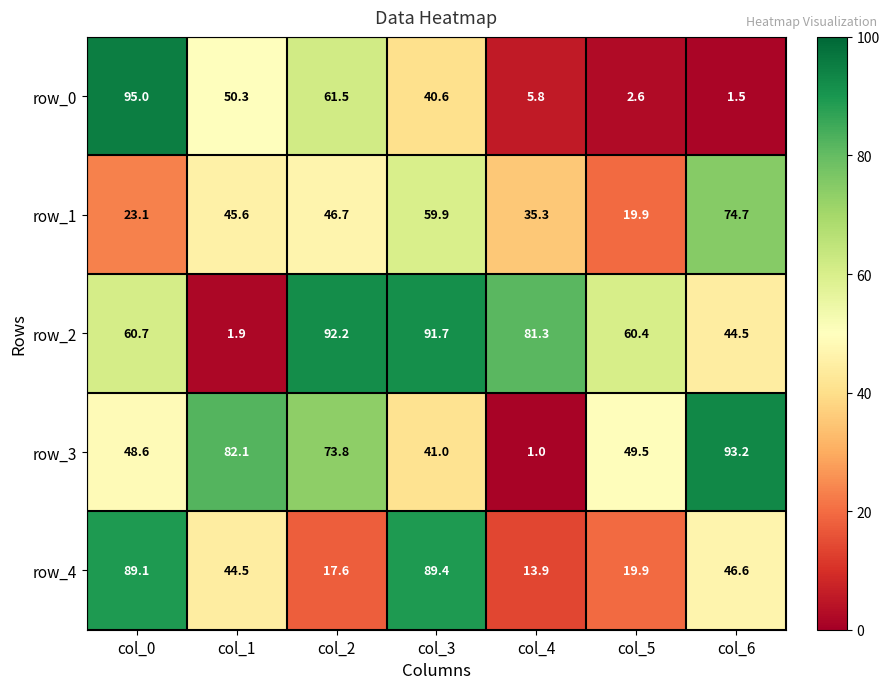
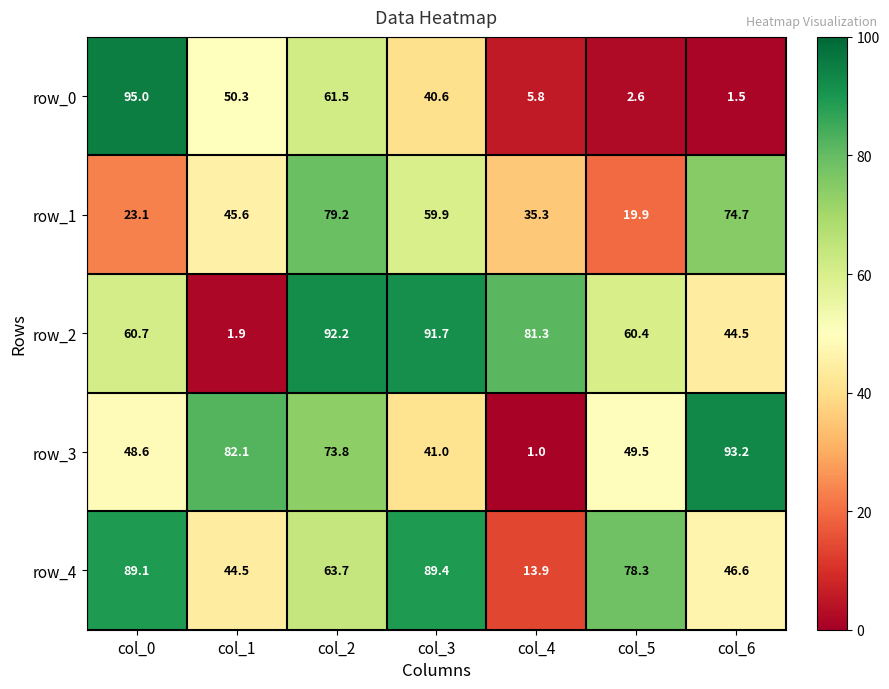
  {
    "row_0": {
      "col_0": 95.0,
      "col_1": 50.3,
      "col_2": 61.5,
      "col_3": 40.6,
      "col_4": 5.8,
      "col_5": 2.6,
      "col_6": 1.5
    },
    "row_1": {
      "col_0": 23.1,
      "col_1": 45.6,
-     "col_2": 46.7,
+     "col_2": 79.2,
      "col_3": 59.9,
      "col_4": 35.3,
      "col_5": 19.9,
      "col_6": 74.7
    },
    "row_2": {
      "col_0": 60.7,
      "col_1": 1.9,
      "col_2": 92.2,
      "col_3": 91.7,
      "col_4": 81.3,
      "col_5": 60.4,
      "col_6": 44.5
    },
    "row_3": {
      "col_0": 48.6,
      "col_1": 82.1,
      "col_2": 73.8,
      "col_3": 41.0,
      "col_4": 1.0,
      "col_5": 49.5,
      "col_6": 93.2
    },
    "row_4": {
      "col_0": 89.1,
      "col_1": 44.5,
-     "col_2": 17.6,
+     "col_2": 63.7,
      "col_3": 89.4,
      "col_4": 13.9,
-     "col_5": 19.9,
+     "col_5": 78.3,
      "col_6": 46.6
    }
  }
